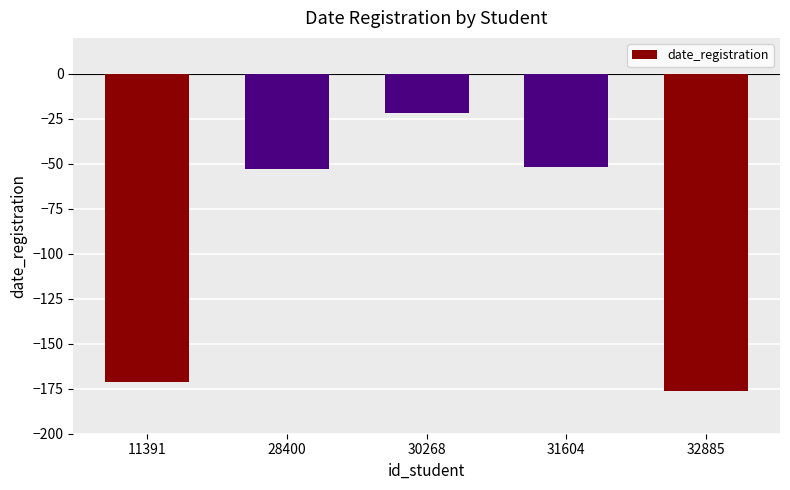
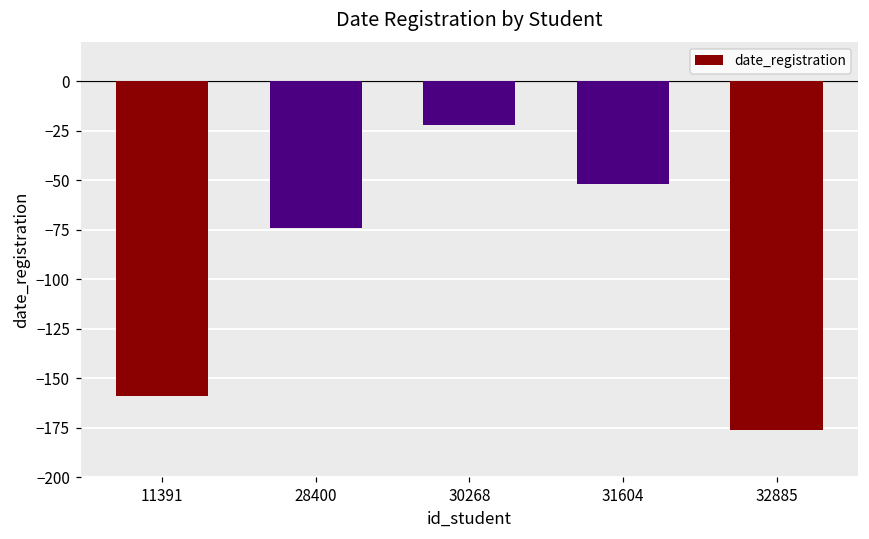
  {
-   "11391": -171,
-   "28400": -53,
+   "11391": -159,
+   "28400": -74,
    "30268": -22,
    "31604": -52,
    "32885": -176
  }
